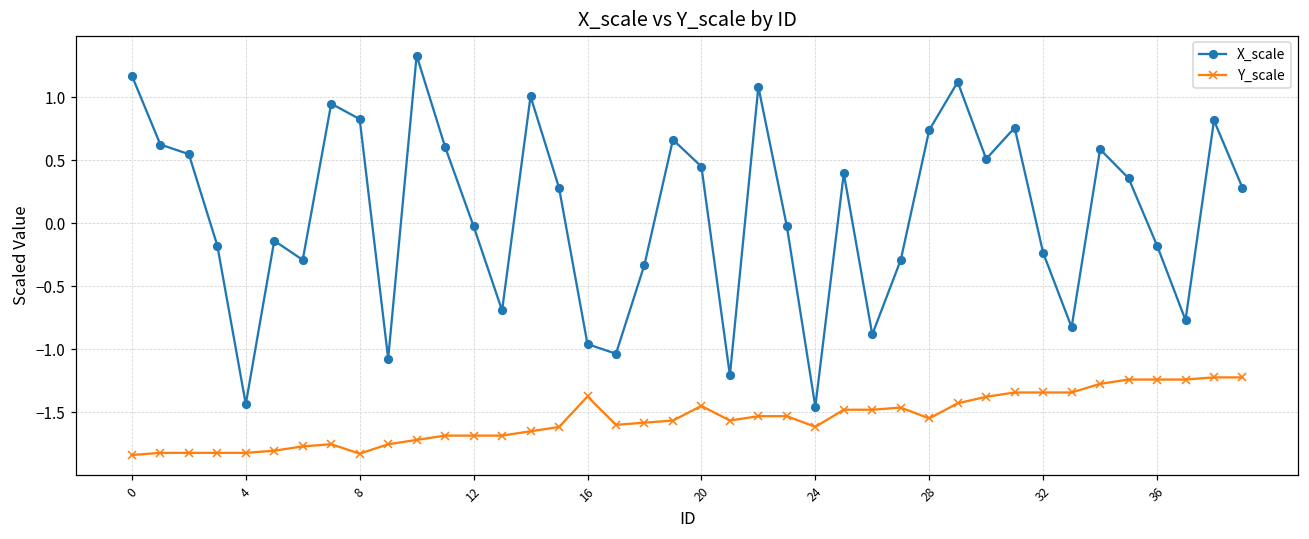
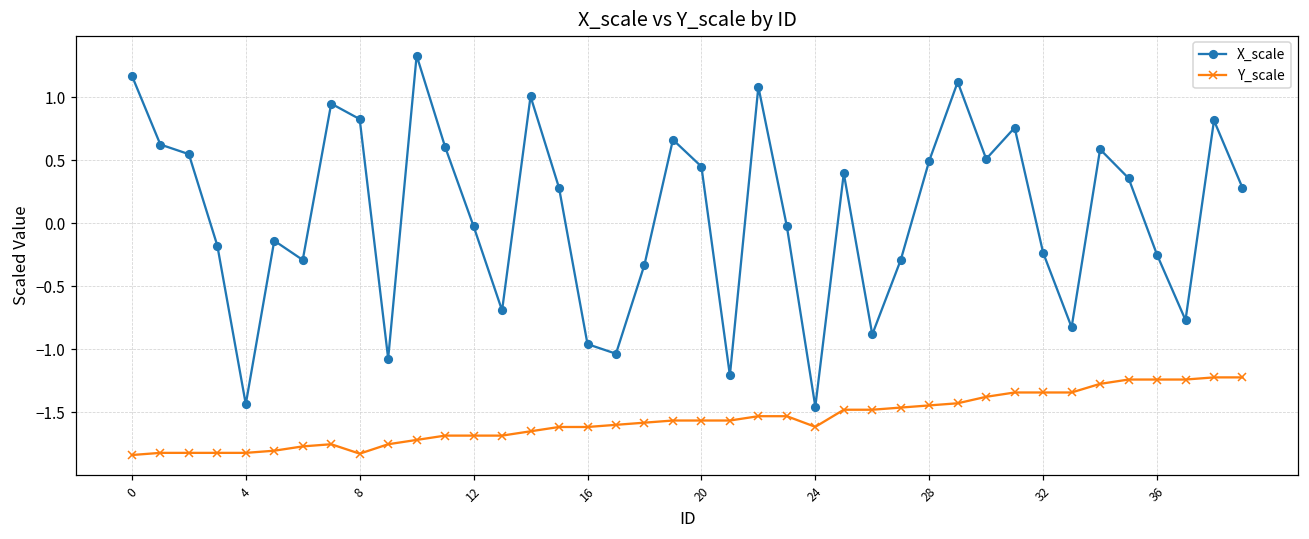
  {
    "X_scale": {
      "0": 1.17,
      "4": -1.44,
      "8": 0.83,
      "12": -0.03,
      "16": -0.96,
      "20": 0.45,
      "24": -1.46,
-     "28": 0.74,
+     "28": 0.49,
      "32": -0.23,
-     "36": -0.18
+     "36": -0.25
    },
    "Y_scale": {
      "0": -1.84,
      "4": -1.82,
      "8": -1.83,
      "12": -1.69,
-     "16": -1.38,
-     "20": -1.45,
+     "16": -1.62,
+     "20": -1.57,
      "24": -1.62,
-     "28": -1.55,
+     "28": -1.45,
      "32": -1.34,
      "36": -1.24
    }
  }
